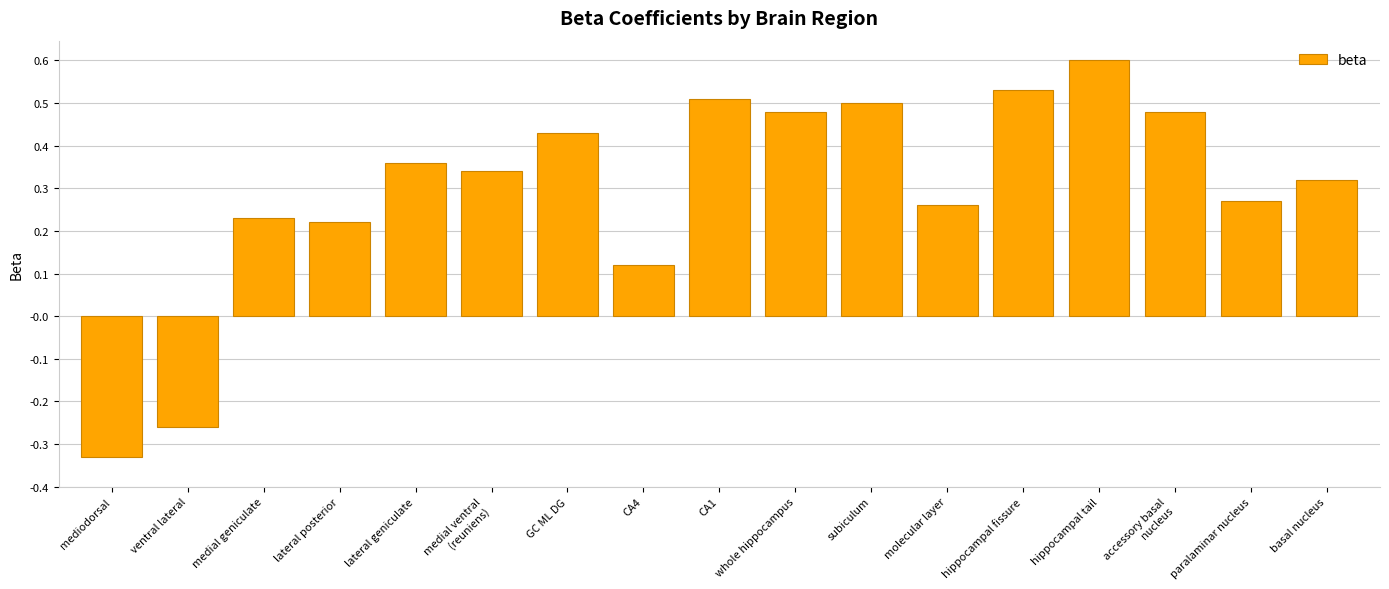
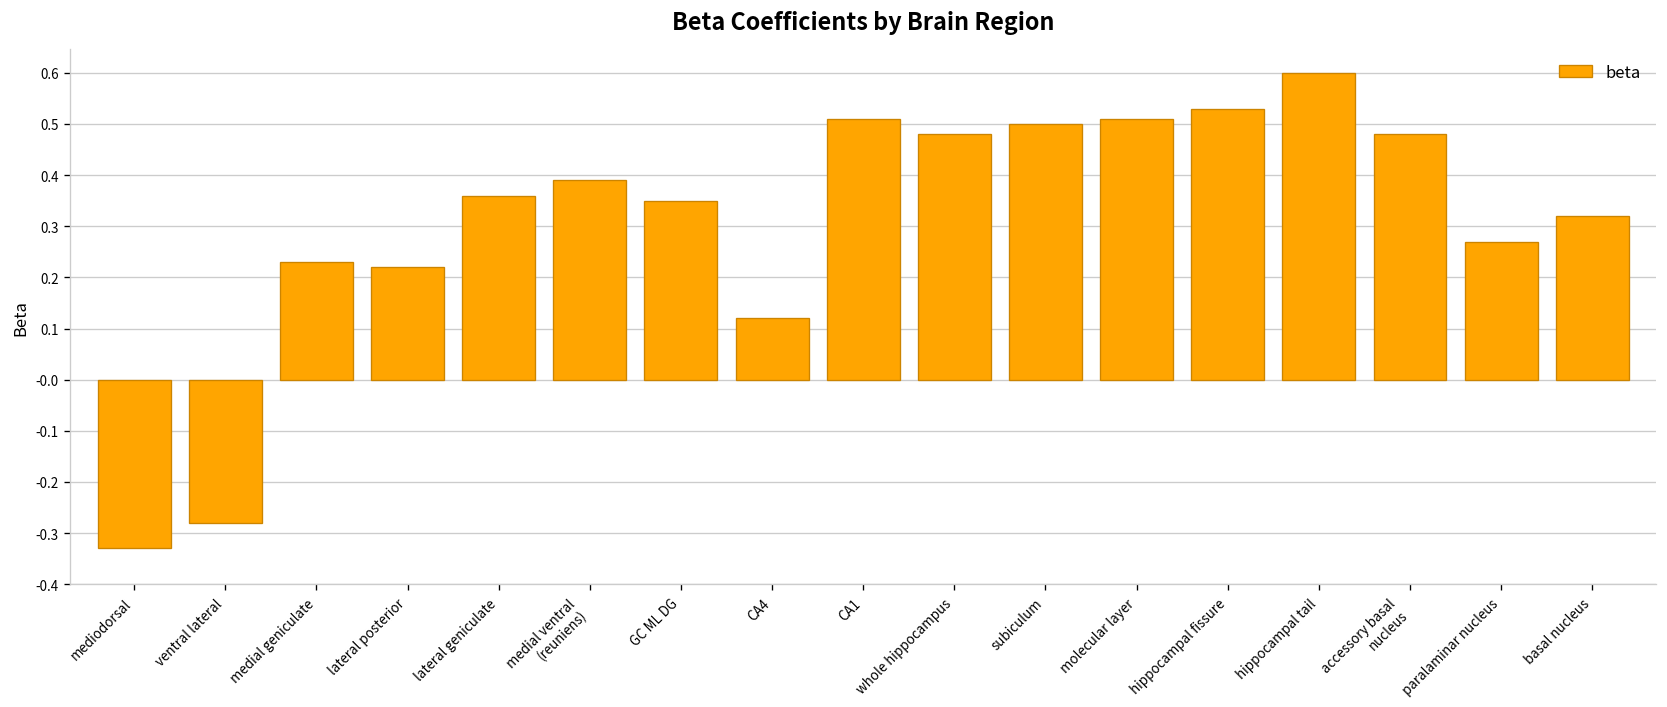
  {
    "mediodorsal": -0.33,
-   "ventral lateral": -0.26,
+   "ventral lateral": -0.28,
    "medial geniculate": 0.23,
    "lateral posterior": 0.22,
    "lateral geniculate": 0.36,
-   "medial ventral (reuniens)": 0.34,
-   "GC ML DG": 0.43,
+   "medial ventral (reuniens)": 0.39,
+   "GC ML DG": 0.35,
    "CA4": 0.12,
    "CA1": 0.51,
    "whole hippocampus": 0.48,
    "subiculum": 0.50,
-   "molecular layer": 0.26,
+   "molecular layer": 0.51,
    "hippocampal fissure": 0.53,
    "hippocampal tail": 0.60,
    "accessory basal nucleus": 0.48,
    "paralaminar nucleus": 0.27,
    "basal nucleus": 0.32
  }
